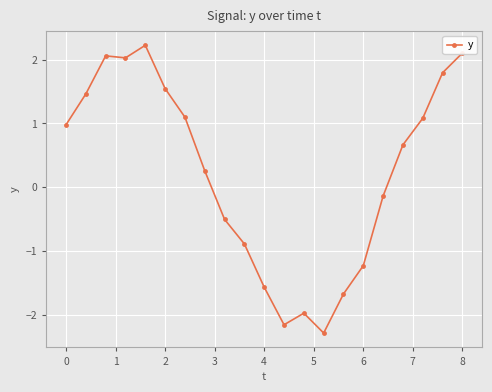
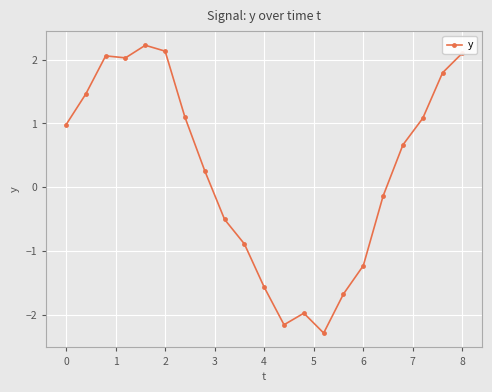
  {
    "0": 1.0,
-   "2": 1.5,
+   "2": 2.1,
    "4": -1.6,
    "6": -1.2
  }
